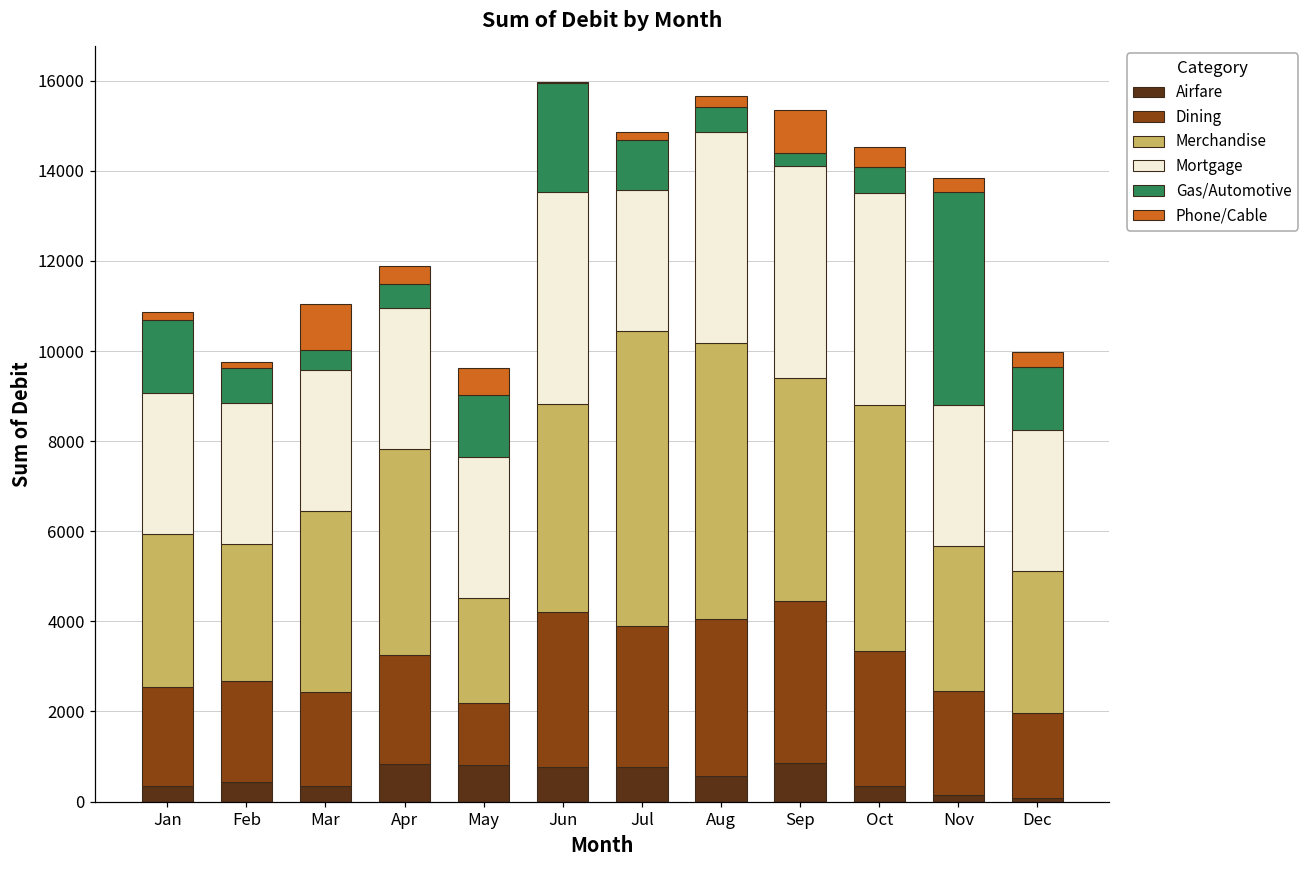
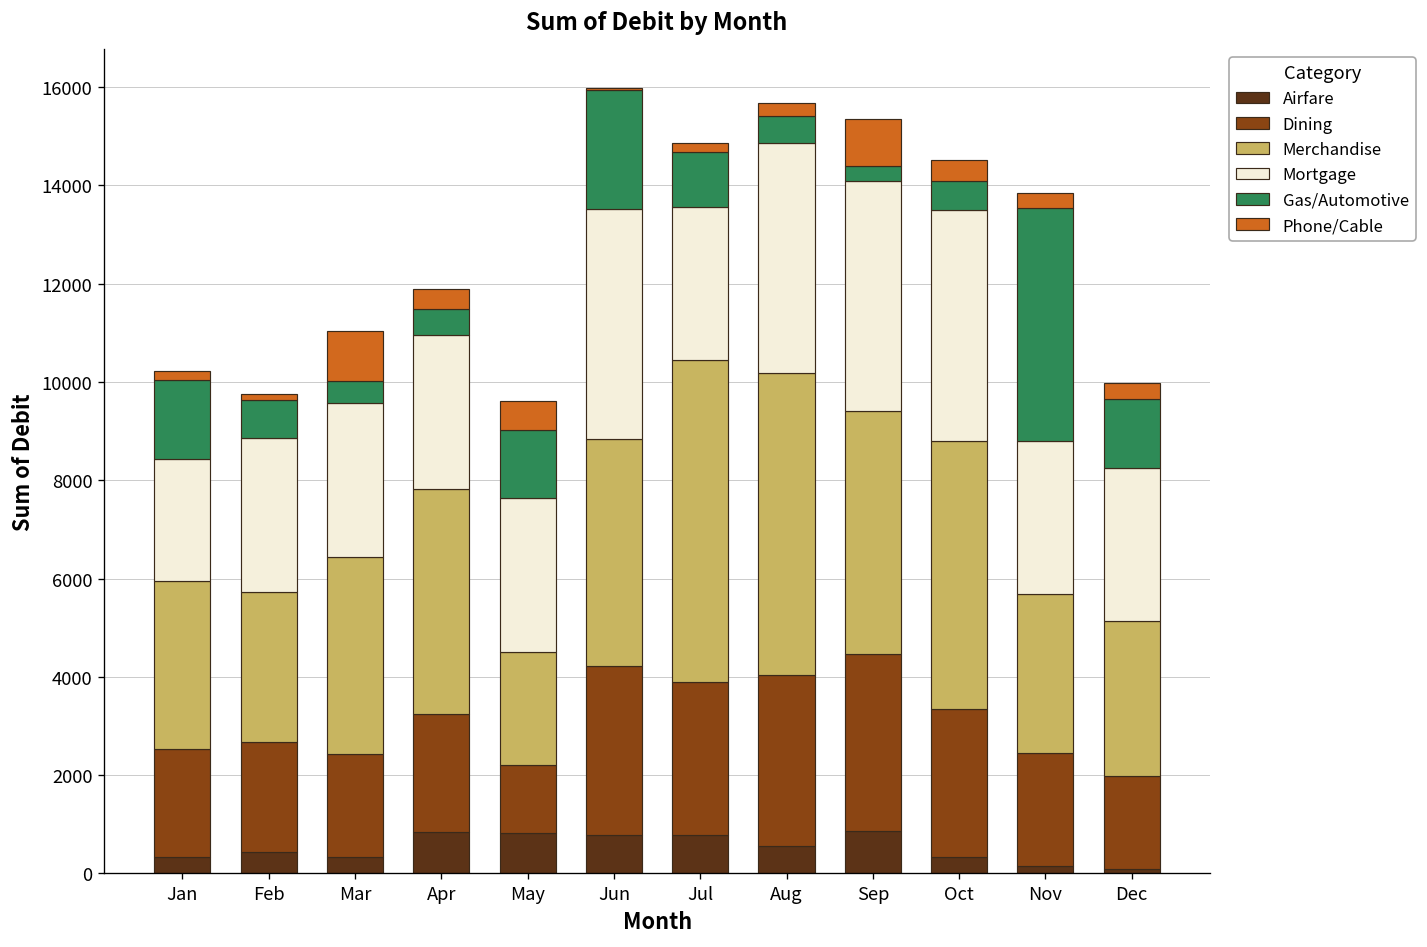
  {
    "Merchandise": {
      "Jan": 3400,
      "Feb": 3100,
      "Mar": 4000,
      "Apr": 4600,
      "May": 2300,
      "Jun": 4600,
      "Jul": 6500,
      "Aug": 6100,
      "Sep": 4900,
      "Oct": 5500,
      "Nov": 3200,
      "Dec": 3200
    },
    "Mortgage": {
-     "Jan": 3100,
+     "Jan": 2500,
      "Feb": 3100,
      "Mar": 3100,
      "Apr": 3100,
      "May": 3100,
      "Jun": 4700,
      "Jul": 3100,
      "Aug": 4700,
      "Sep": 4700,
      "Oct": 4700,
      "Nov": 3100,
      "Dec": 3100
    },
    "Gas/Automotive": {
      "Jan": 1600,
      "Feb": 800,
      "Mar": 500,
      "Apr": 500,
      "May": 1400,
      "Jun": 2400,
      "Jul": 1100,
      "Aug": 600,
      "Sep": 300,
      "Oct": 600,
      "Nov": 4700,
      "Dec": 1400
    },
    "Phone/Cable": {
      "Jan": 200,
      "Feb": 100,
      "Mar": 1000,
      "Apr": 400,
      "May": 600,
      "Jul": 200,
      "Aug": 200,
      "Sep": 1000,
      "Oct": 400,
      "Nov": 300,
      "Dec": 300
    }
  }
